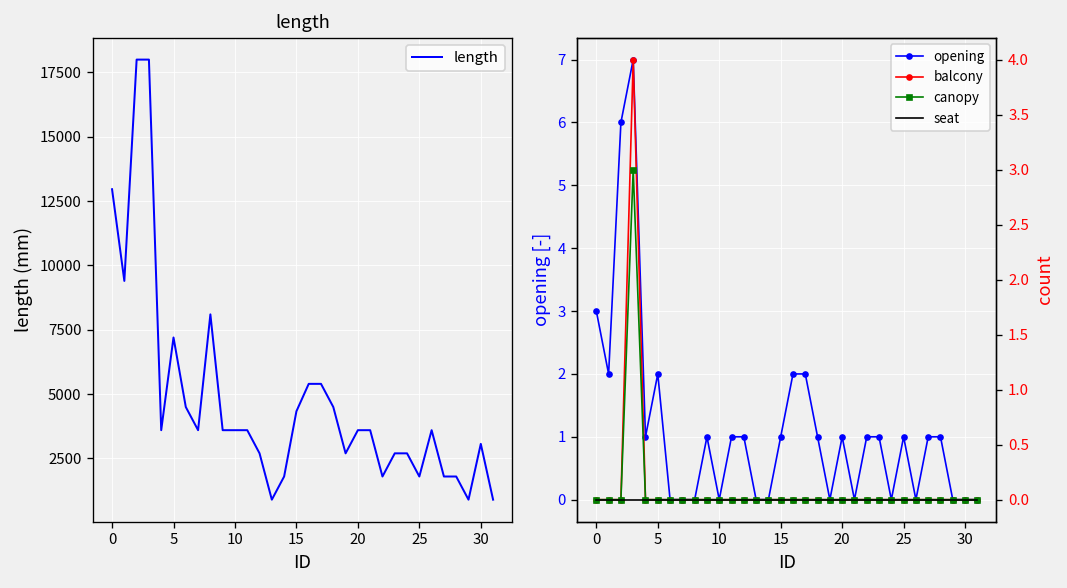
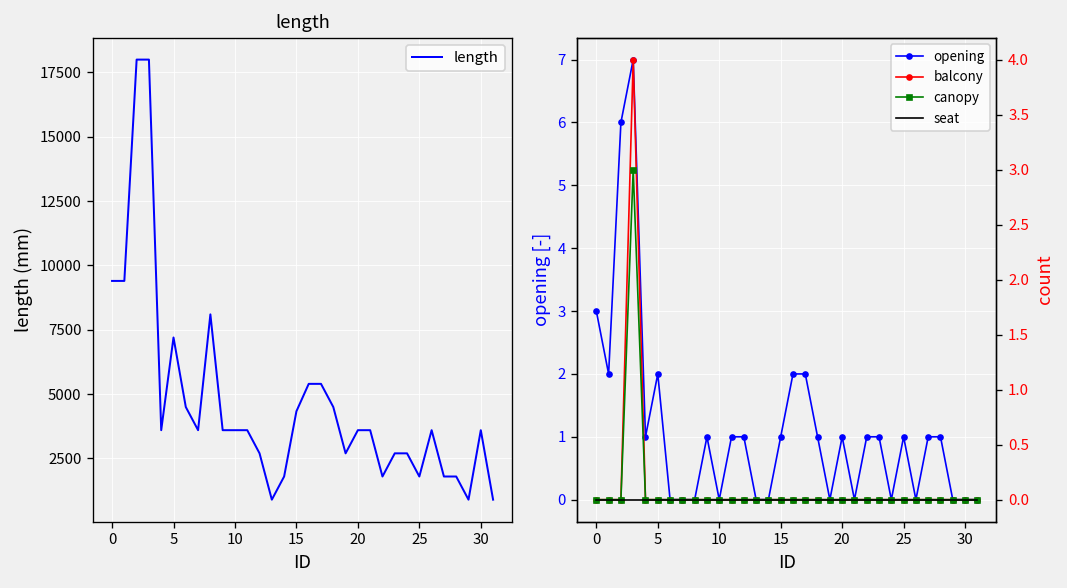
  {
    "length": {
-     "0": 13000,
+     "0": 9400,
      "5": 7200,
      "10": 3600,
      "15": 4300,
      "20": 3600,
      "25": 1800,
-     "30": 3100
+     "30": 3600
    }
  }
